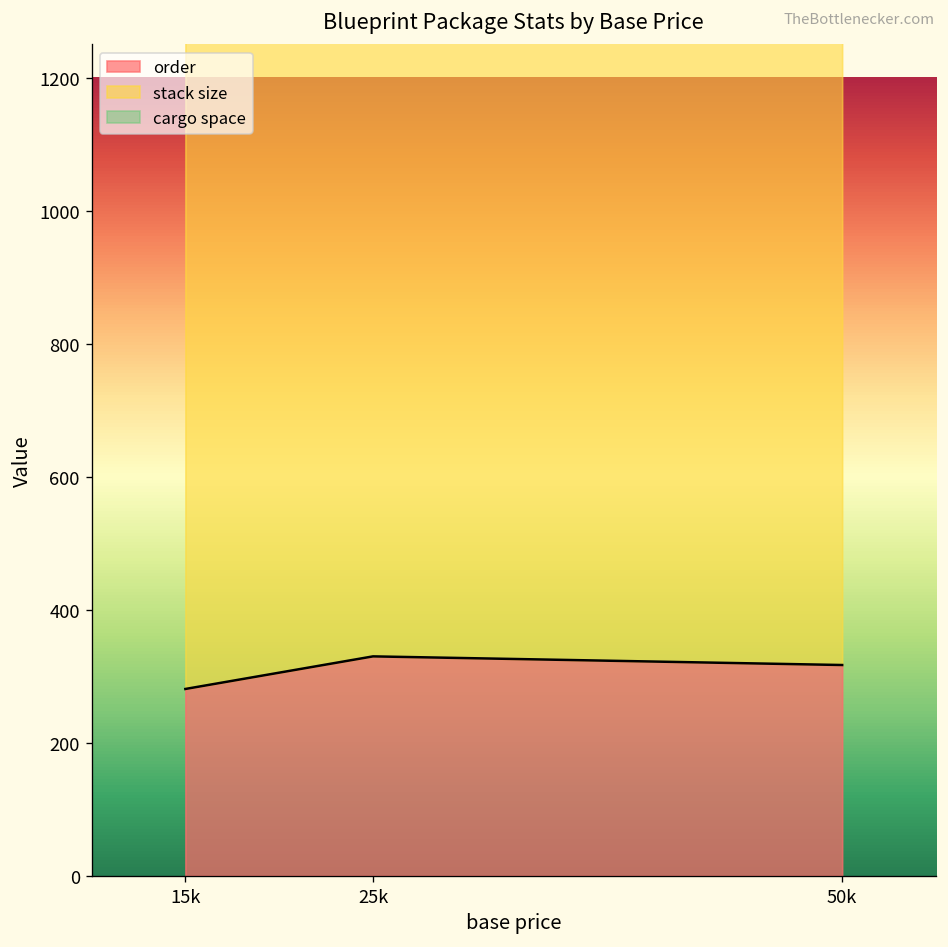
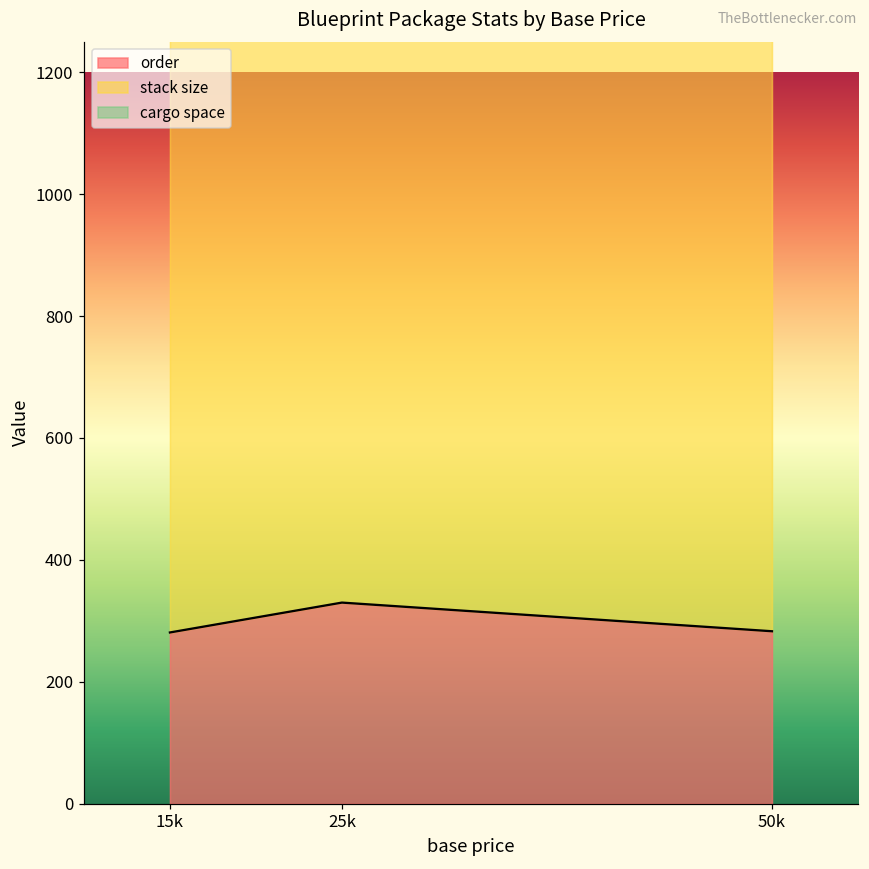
  {
    "order": {
      "15k": 280,
      "25k": 330,
-     "50k": 320
+     "50k": 280
    }
  }
